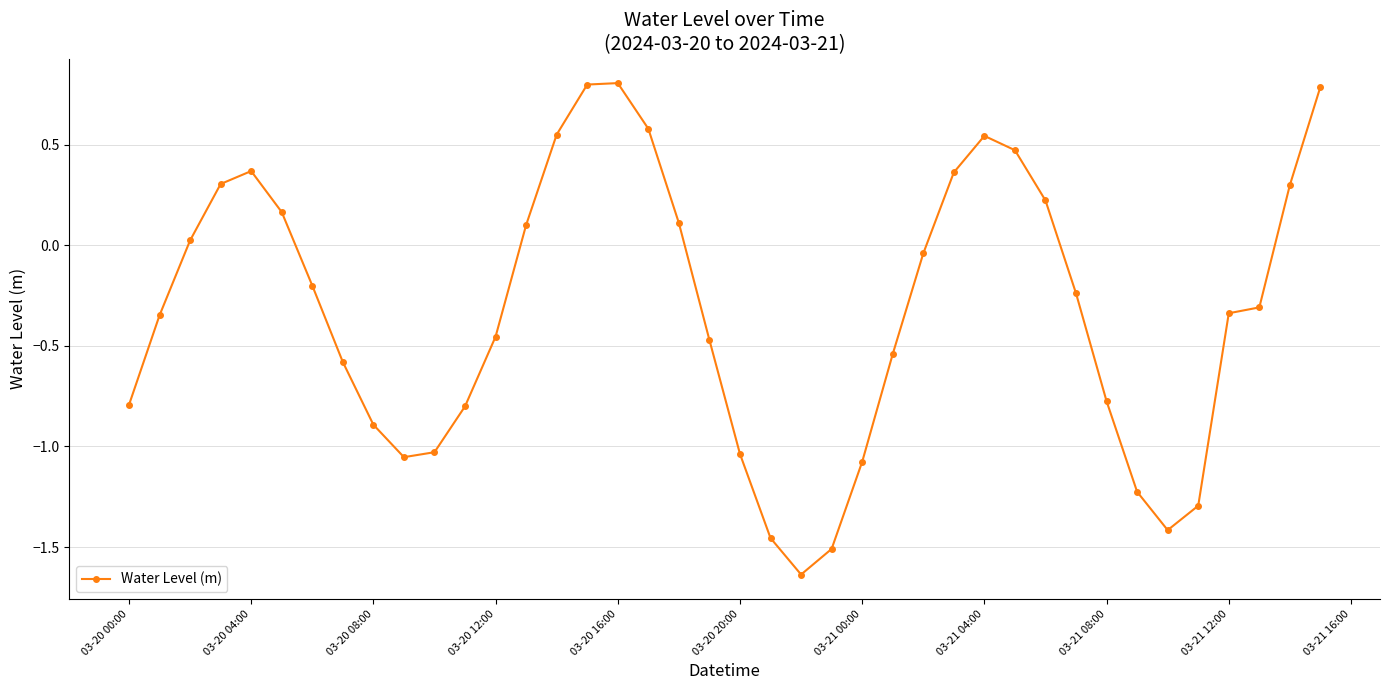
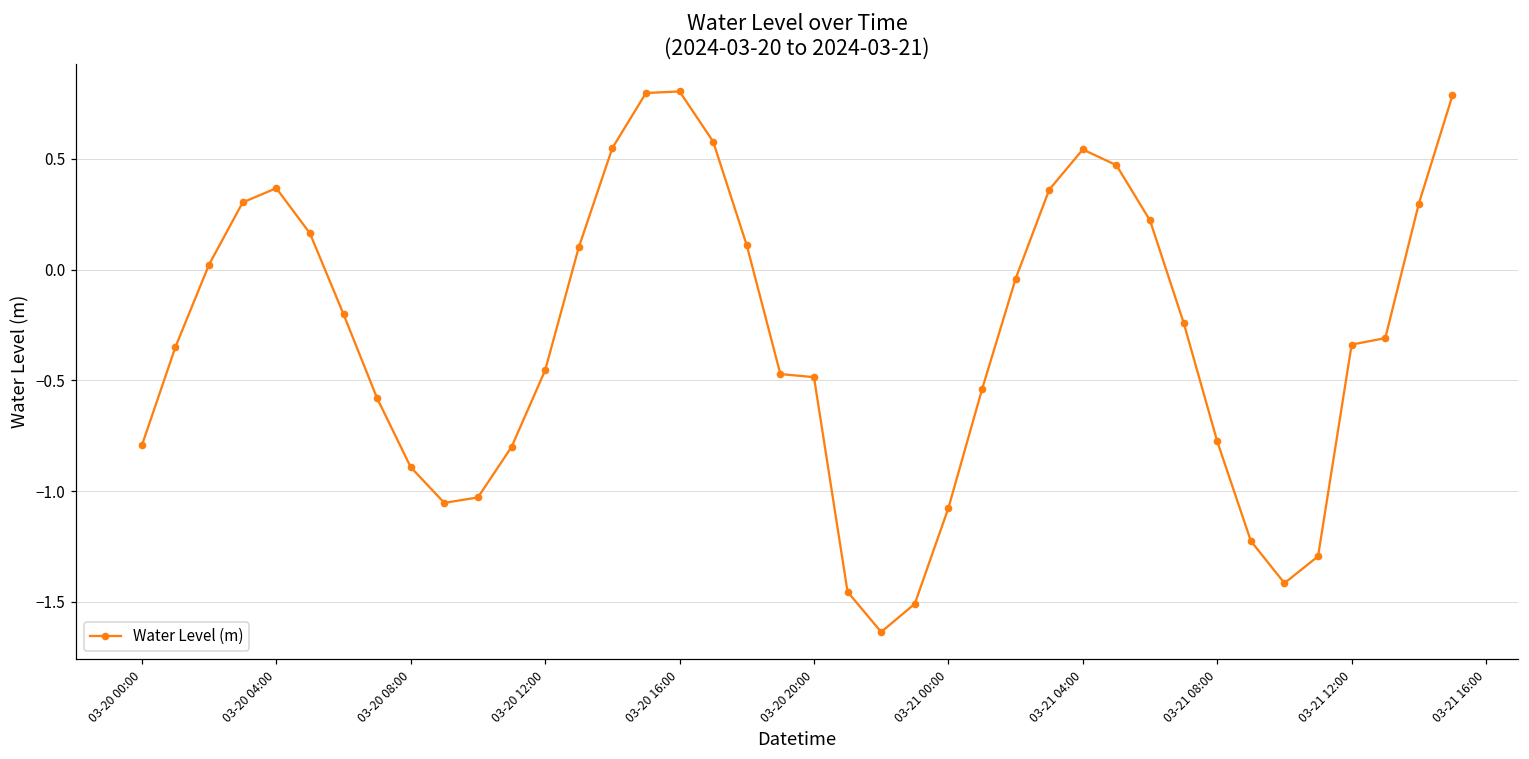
  {
    "03-20 00:00": -0.79,
    "03-20 04:00": 0.37,
    "03-20 08:00": -0.89,
    "03-20 12:00": -0.45,
    "03-20 16:00": 0.81,
-   "03-20 20:00": -1.04,
+   "03-20 20:00": -0.49,
    "03-21 00:00": -1.08,
    "03-21 04:00": 0.54,
    "03-21 08:00": -0.78,
    "03-21 12:00": -0.34
  }
